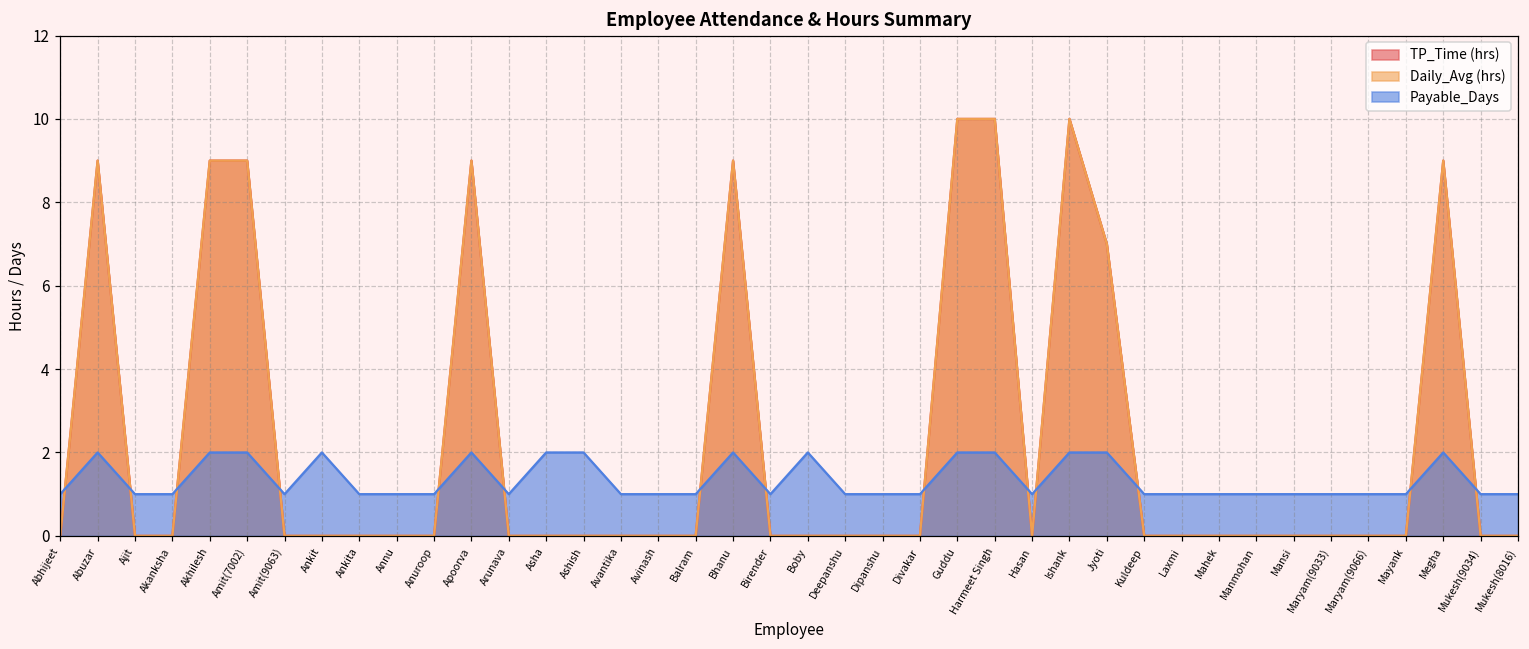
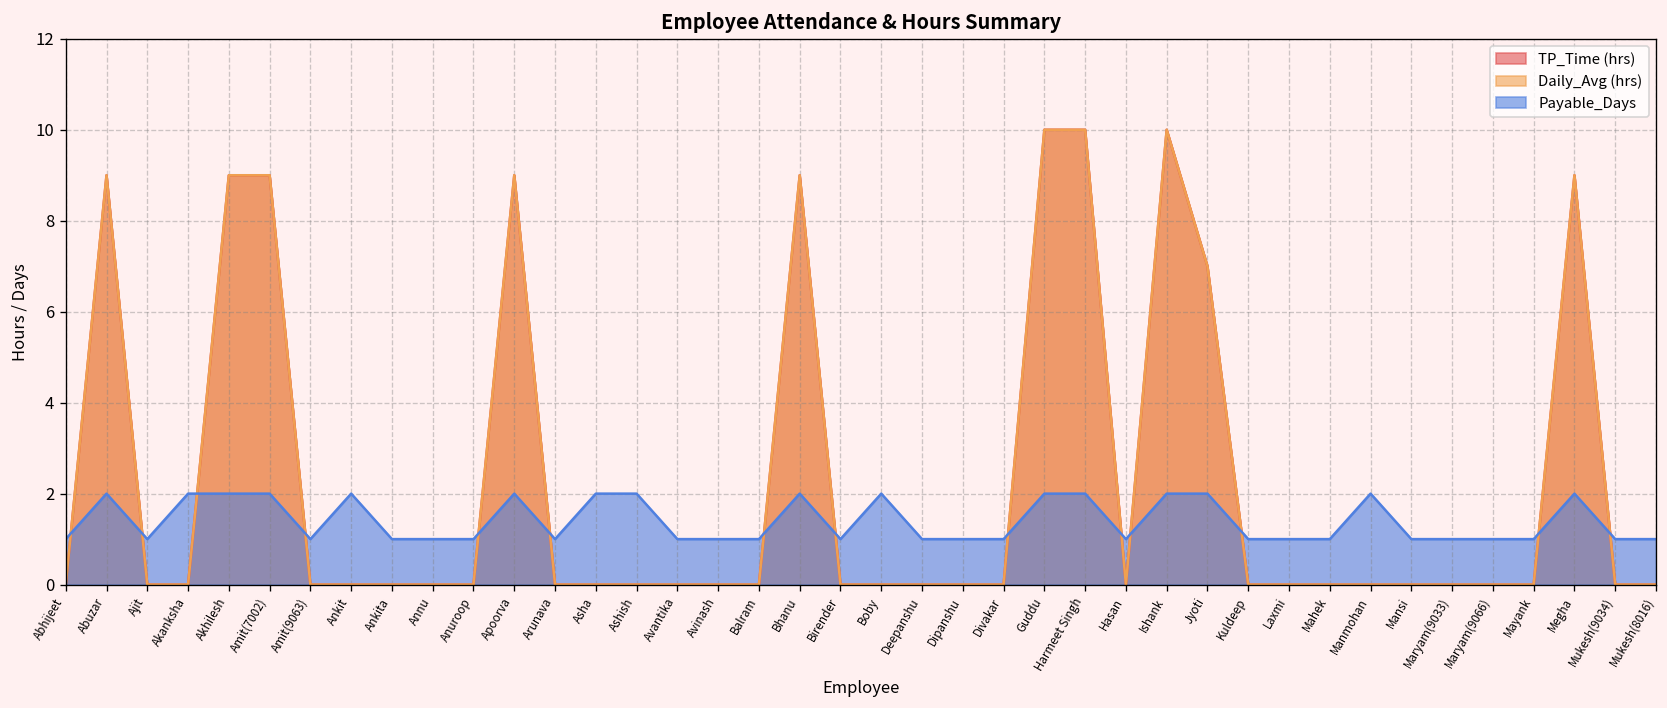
  {
    "Daily_Avg (hrs)": {
      "Abhijeet": 0,
      "Abuzar": 9,
      "Ajit": 0,
      "Akanksha": 0,
      "Akhilesh": 9,
      "Amit(7002)": 9,
      "Amit(9063)": 0,
      "Ankit": 0,
      "Ankita": 0,
      "Annu": 0,
      "Anuroop": 0,
      "Apoorva": 9,
      "Arunava": 0,
      "Asha": 0,
      "Ashish": 0,
      "Avantika": 0,
      "Avinash": 0,
      "Balram": 0,
      "Bhanu": 9,
      "Birender": 0,
      "Boby": 0,
      "Deepanshu": 0,
      "Dipanshu": 0,
      "Divakar": 0,
      "Guddu": 10,
      "Harmeet Singh": 10,
      "Hasan": 0,
      "Ishank": 10,
      "Jyoti": 7,
      "Kuldeep": 0,
      "Laxmi": 0,
      "Mahek": 0,
      "Manmohan": 0,
      "Mansi": 0,
      "Maryam(9033)": 0,
      "Maryam(9066)": 0,
      "Mayank": 0,
      "Megha": 9,
      "Mukesh(9034)": 0,
      "Mukesh(8016)": 0
    },
    "Payable_Days": {
      "Abhijeet": 1,
      "Abuzar": 2,
      "Ajit": 1,
-     "Akanksha": 1,
+     "Akanksha": 2,
      "Akhilesh": 2,
      "Amit(7002)": 2,
      "Amit(9063)": 1,
      "Ankit": 2,
      "Ankita": 1,
      "Annu": 1,
      "Anuroop": 1,
      "Apoorva": 2,
      "Arunava": 1,
      "Asha": 2,
      "Ashish": 2,
      "Avantika": 1,
      "Avinash": 1,
      "Balram": 1,
      "Bhanu": 2,
      "Birender": 1,
      "Boby": 2,
      "Deepanshu": 1,
      "Dipanshu": 1,
      "Divakar": 1,
      "Guddu": 2,
      "Harmeet Singh": 2,
      "Hasan": 1,
      "Ishank": 2,
      "Jyoti": 2,
      "Kuldeep": 1,
      "Laxmi": 1,
      "Mahek": 1,
-     "Manmohan": 1,
+     "Manmohan": 2,
      "Mansi": 1,
      "Maryam(9033)": 1,
      "Maryam(9066)": 1,
      "Mayank": 1,
      "Megha": 2,
      "Mukesh(9034)": 1,
      "Mukesh(8016)": 1
    }
  }
